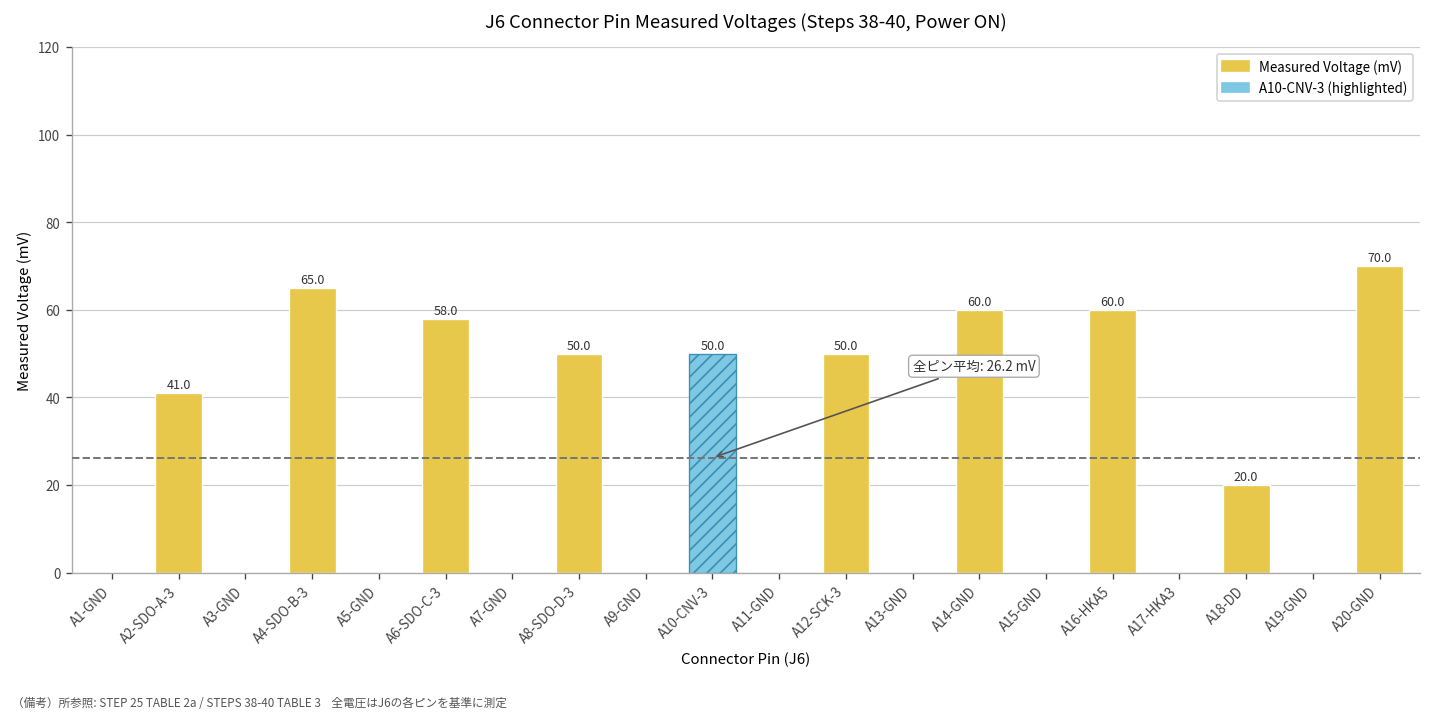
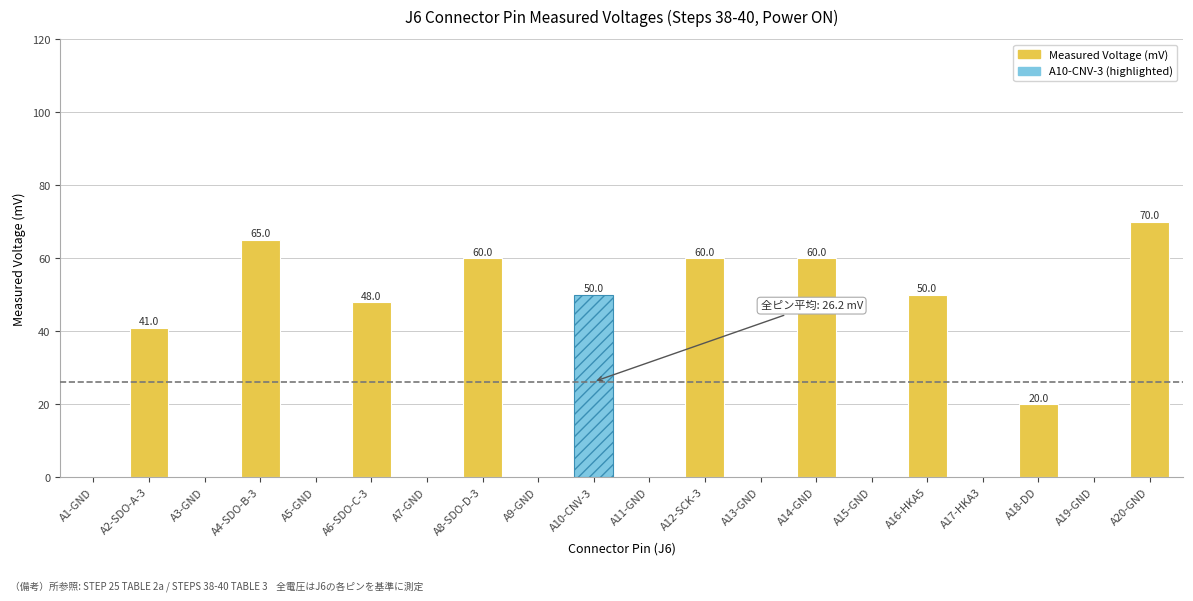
  {
    "A2-SDO-A-3": 41.0,
    "A4-SDO-B-3": 65.0,
-   "A6-SDO-C-3": 58.0,
-   "A8-SDO-D-3": 50.0,
+   "A6-SDO-C-3": 48.0,
+   "A8-SDO-D-3": 60.0,
    "A10-CNV-3": 50.0,
-   "A12-SCK-3": 50.0,
+   "A12-SCK-3": 60.0,
    "A14-GND": 60.0,
-   "A16-HKA5": 60.0,
+   "A16-HKA5": 50.0,
    "A18-DD": 20.0,
    "A20-GND": 70.0
  }
